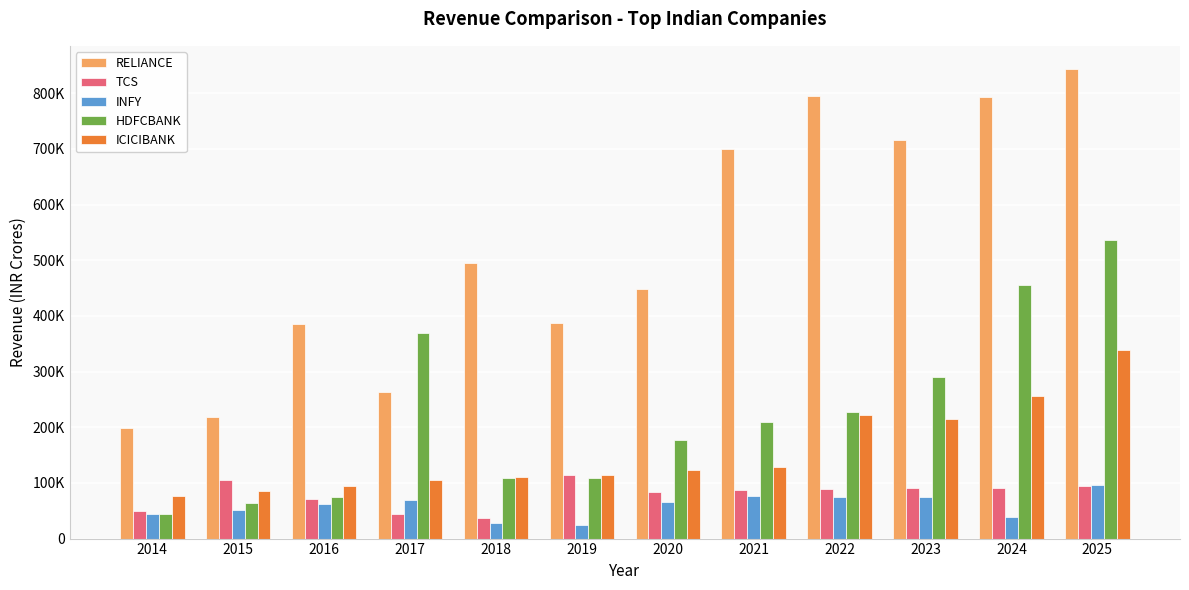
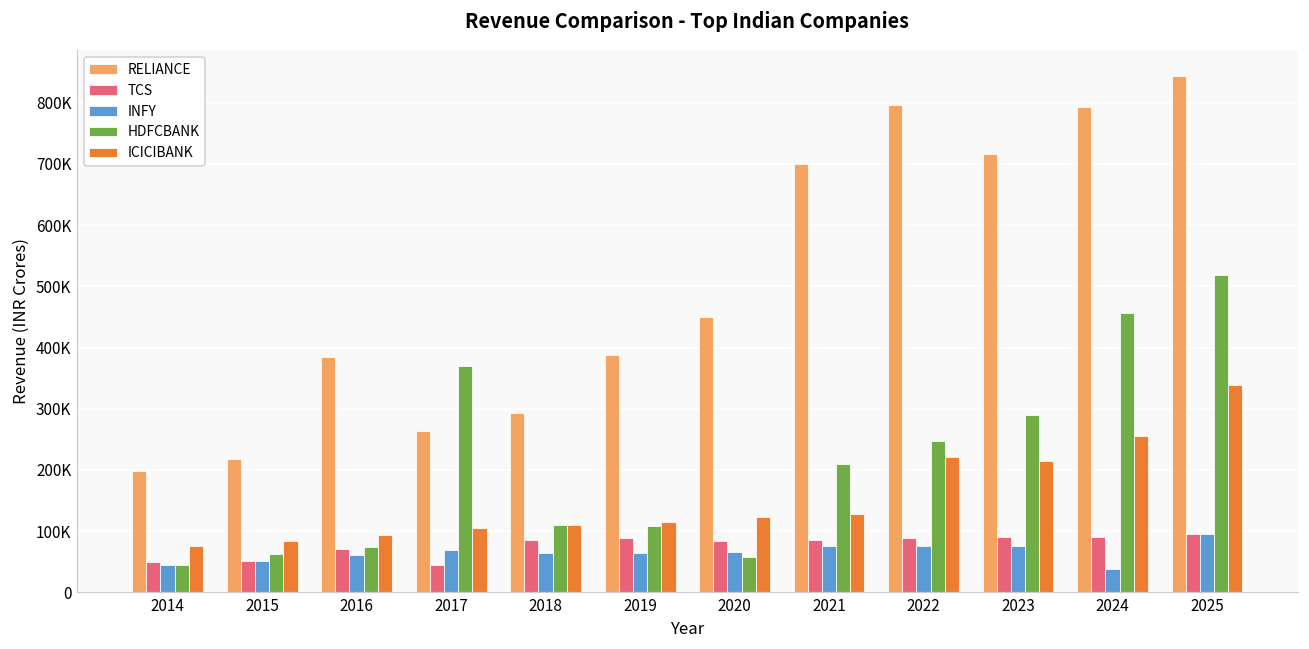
  {
    "RELIANCE": {
      "2014": 200000,
      "2015": 220000,
      "2016": 380000,
      "2017": 260000,
-     "2018": 500000,
+     "2018": 290000,
      "2019": 390000,
      "2020": 450000,
      "2021": 700000,
      "2022": 800000,
      "2023": 720000,
      "2024": 790000,
      "2025": 840000
    },
    "TCS": {
      "2014": 50000,
-     "2015": 110000,
+     "2015": 50000,
      "2016": 70000,
      "2017": 40000,
-     "2018": 40000,
-     "2019": 110000,
+     "2018": 90000,
+     "2019": 90000,
      "2020": 80000,
      "2021": 90000,
      "2022": 90000,
      "2023": 90000,
      "2024": 90000,
      "2025": 90000
    },
    "INFY": {
      "2014": 40000,
      "2015": 50000,
      "2016": 60000,
      "2017": 70000,
-     "2018": 30000,
-     "2019": 30000,
+     "2018": 60000,
+     "2019": 60000,
      "2020": 70000,
      "2021": 80000,
      "2022": 80000,
      "2023": 80000,
      "2024": 40000,
      "2025": 100000
    },
    "HDFCBANK": {
      "2014": 40000,
      "2015": 60000,
      "2016": 70000,
      "2017": 370000,
      "2018": 110000,
      "2019": 110000,
-     "2020": 180000,
+     "2020": 60000,
      "2021": 210000,
-     "2022": 230000,
+     "2022": 250000,
      "2023": 290000,
      "2024": 460000,
-     "2025": 540000
+     "2025": 520000
    },
    "ICICIBANK": {
      "2014": 80000,
      "2015": 80000,
      "2016": 90000,
      "2017": 100000,
      "2018": 110000,
      "2019": 110000,
      "2020": 120000,
      "2021": 130000,
      "2022": 220000,
      "2023": 210000,
      "2024": 260000,
      "2025": 340000
    }
  }
